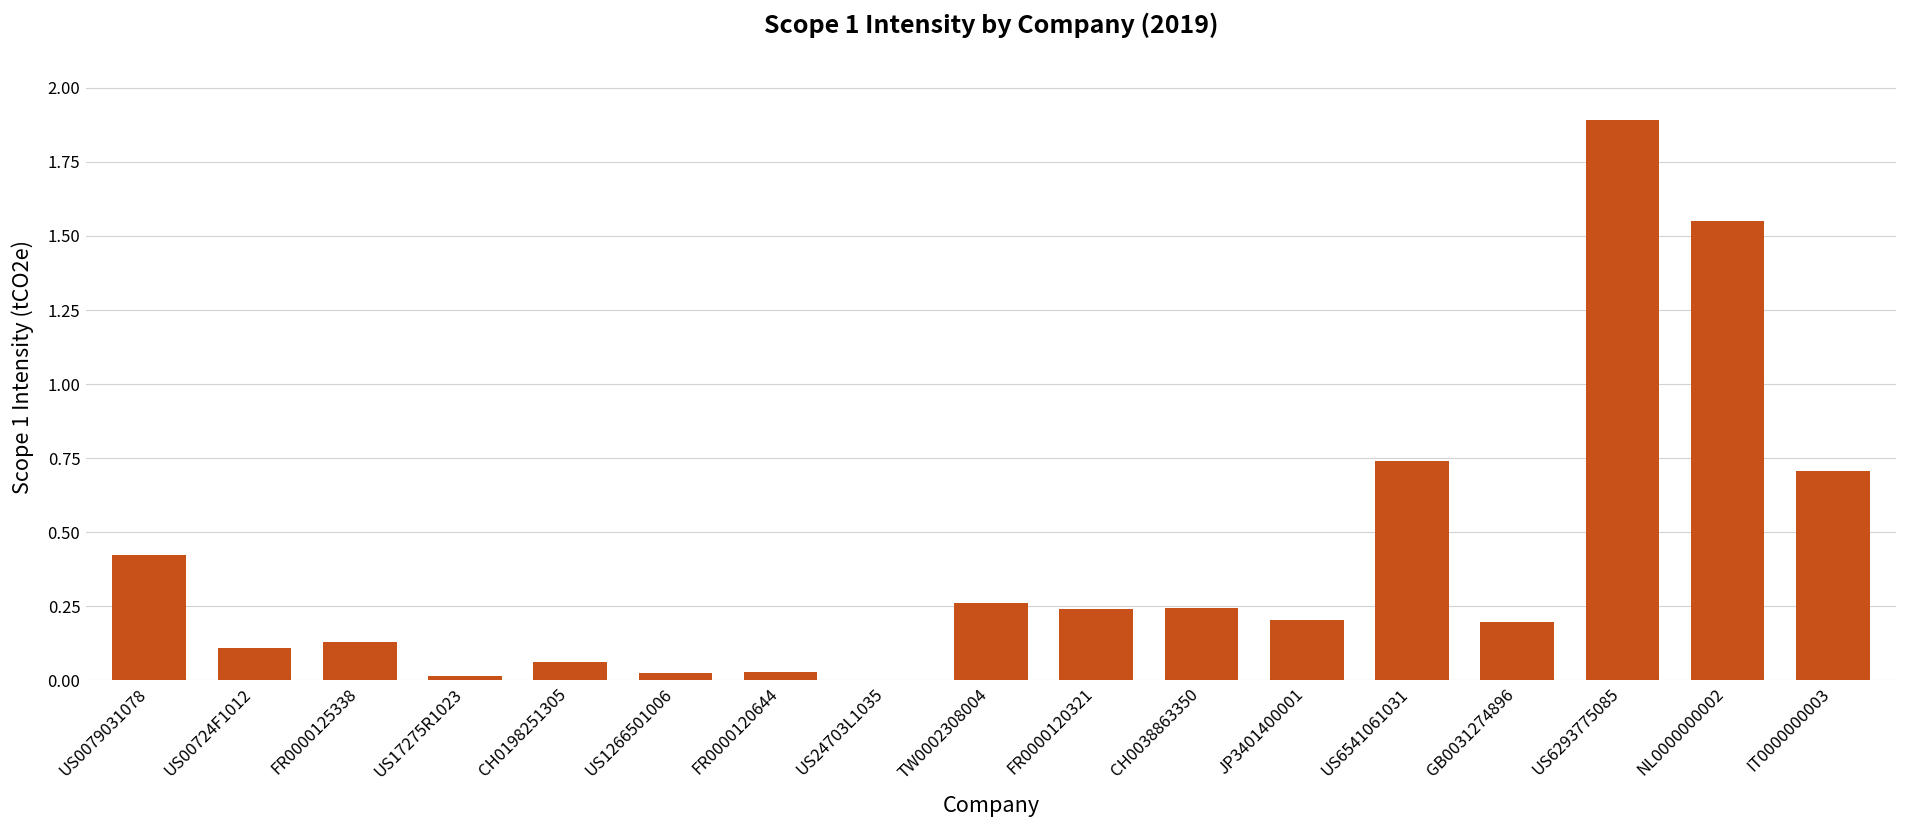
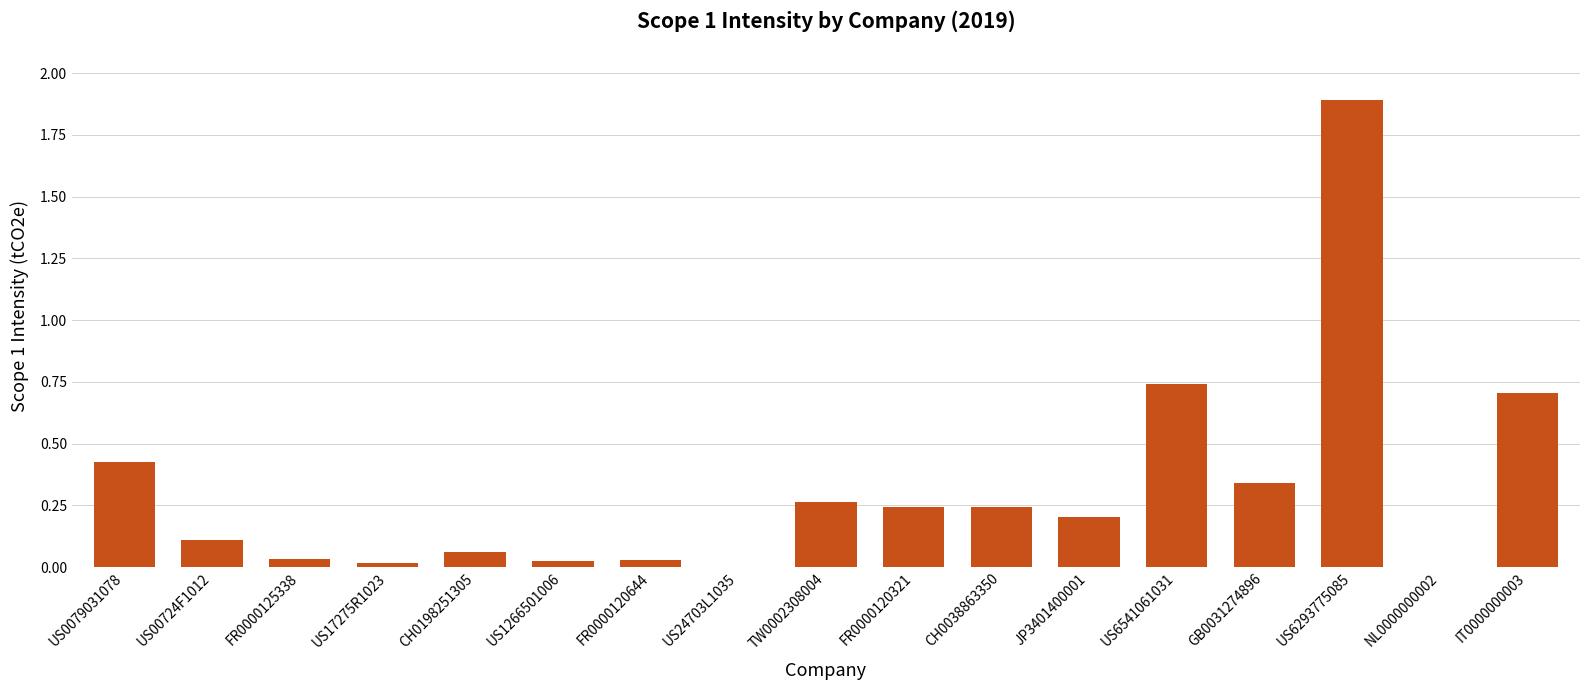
  {
    "US0079031078": 0.42,
    "US00724F1012": 0.11,
-   "FR0000125338": 0.13,
+   "FR0000125338": 0.03,
    "US17275R1023": 0.02,
    "CH0198251305": 0.06,
    "US1266501006": 0.03,
    "FR0000120644": 0.03,
    "TW0002308004": 0.26,
    "FR0000120321": 0.24,
    "CH0038863350": 0.24,
    "JP3401400001": 0.20,
    "US6541061031": 0.74,
-   "GB0031274896": 0.20,
+   "GB0031274896": 0.34,
    "US6293775085": 1.89,
-   "NL0000000002": 1.55,
+   "NL0000000002": 0.00,
    "IT0000000003": 0.71
  }
